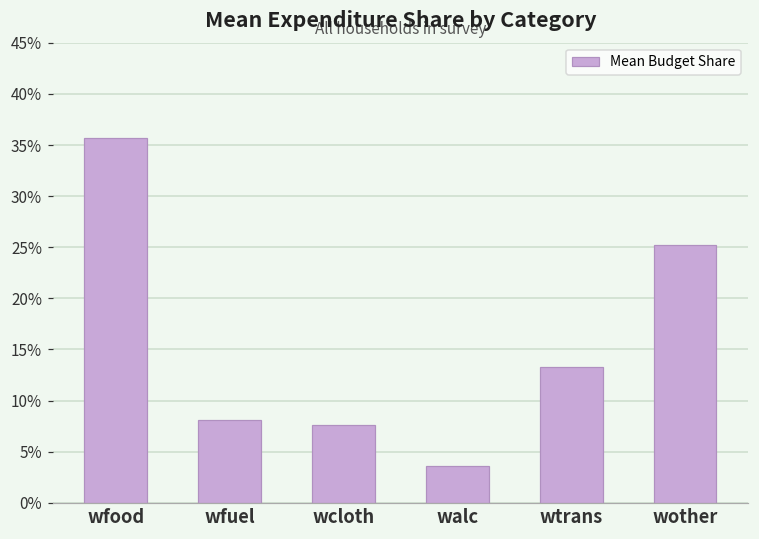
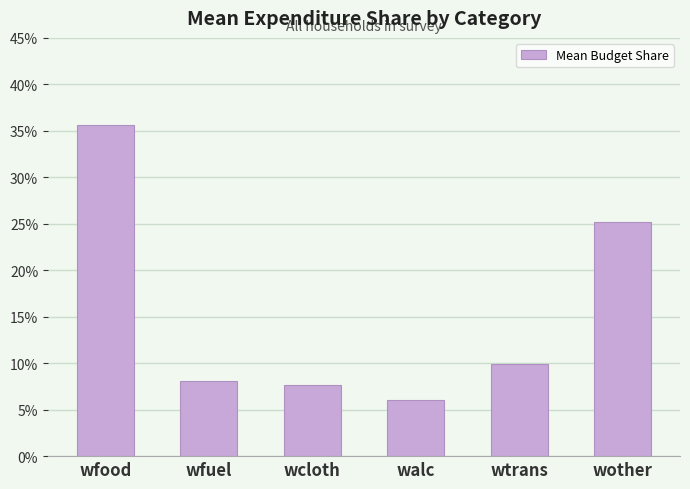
  {
    "wfood": "36%",
    "wfuel": "8%",
    "wcloth": "8%",
-   "walc": "4%",
-   "wtrans": "13%",
+   "walc": "6%",
+   "wtrans": "10%",
    "wother": "25%"
  }
